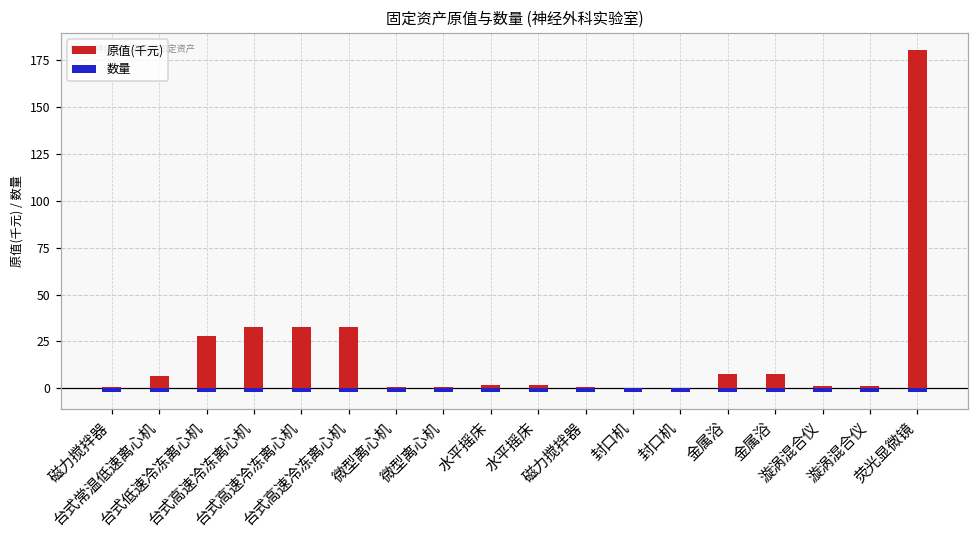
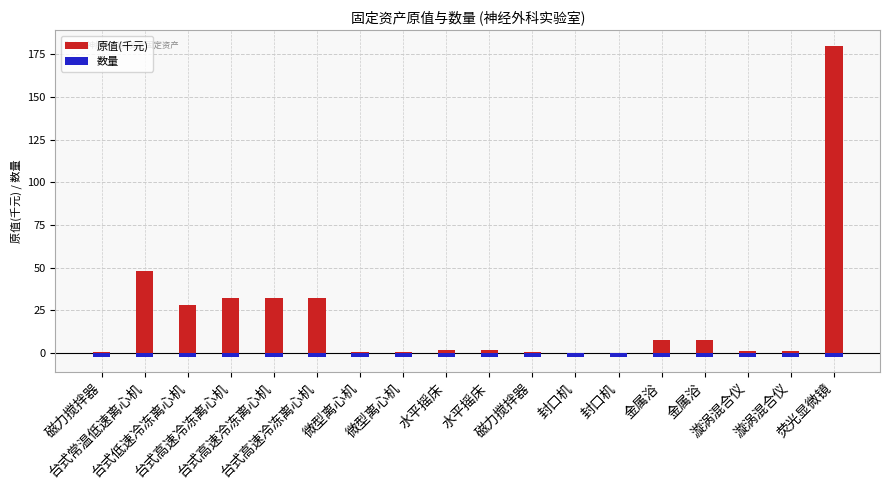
  {
    "原值(千元)": {
-     "台式常温低速离心机": 7,
+     "台式常温低速离心机": 48,
      "台式低速冷冻离心机": 28,
      "荧光显微镜": 180
    },
    "数量": {
      "台式常温低速离心机": -2,
      "台式低速冷冻离心机": -2,
      "荧光显微镜": -2
    }
  }
